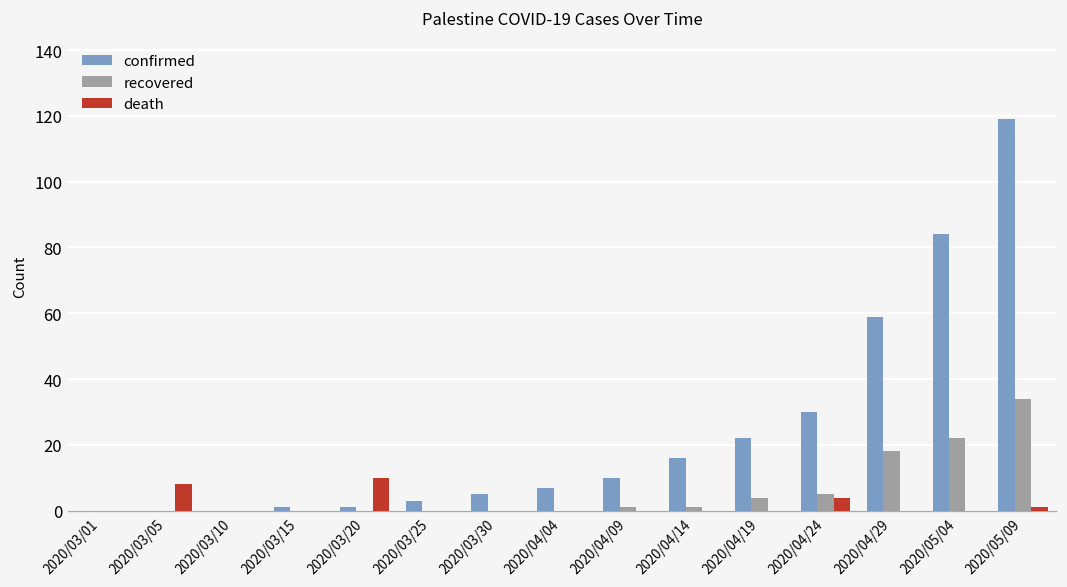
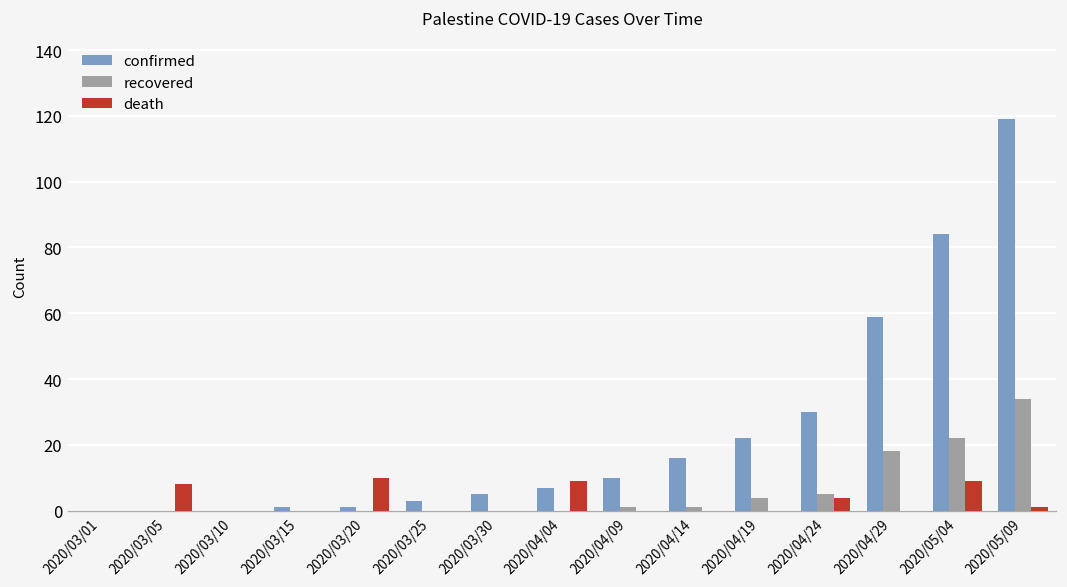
  {
    "death": {
      "2020/03/01": 0,
      "2020/03/05": 8,
      "2020/03/10": 0,
      "2020/03/15": 0,
      "2020/03/20": 10,
      "2020/03/25": 0,
      "2020/03/30": 0,
-     "2020/04/04": 0,
+     "2020/04/04": 9,
      "2020/04/09": 0,
      "2020/04/14": 0,
      "2020/04/19": 0,
      "2020/04/24": 4,
      "2020/04/29": 0,
-     "2020/05/04": 0,
+     "2020/05/04": 9,
      "2020/05/09": 1
    }
  }
